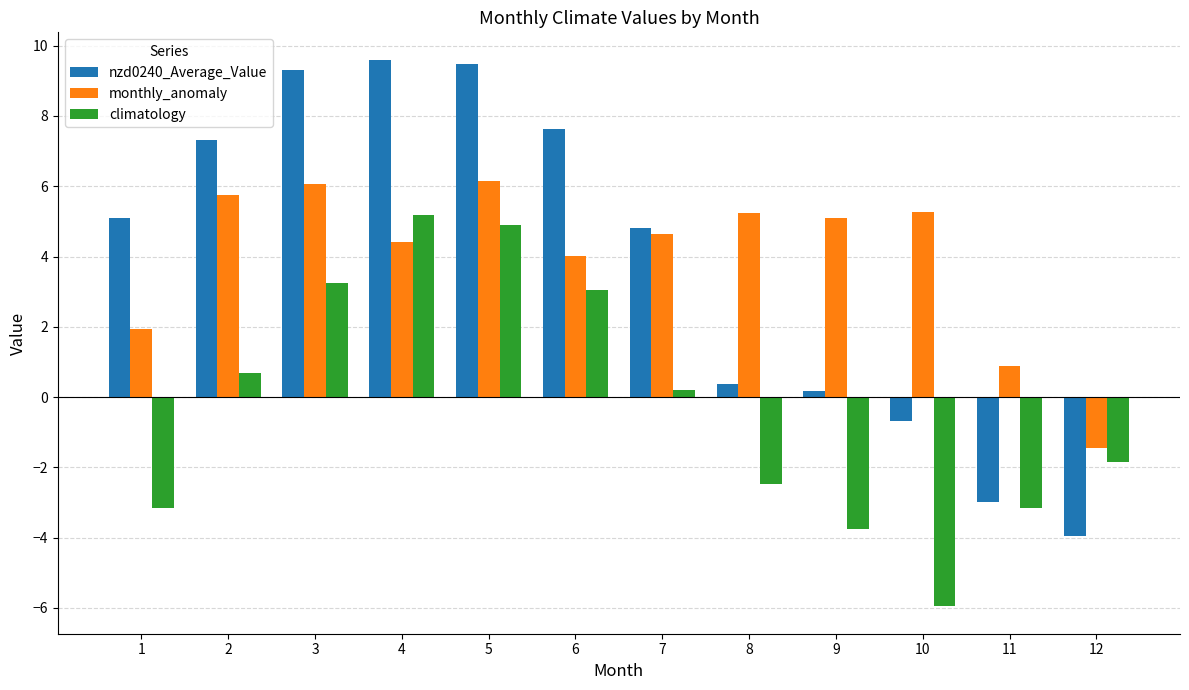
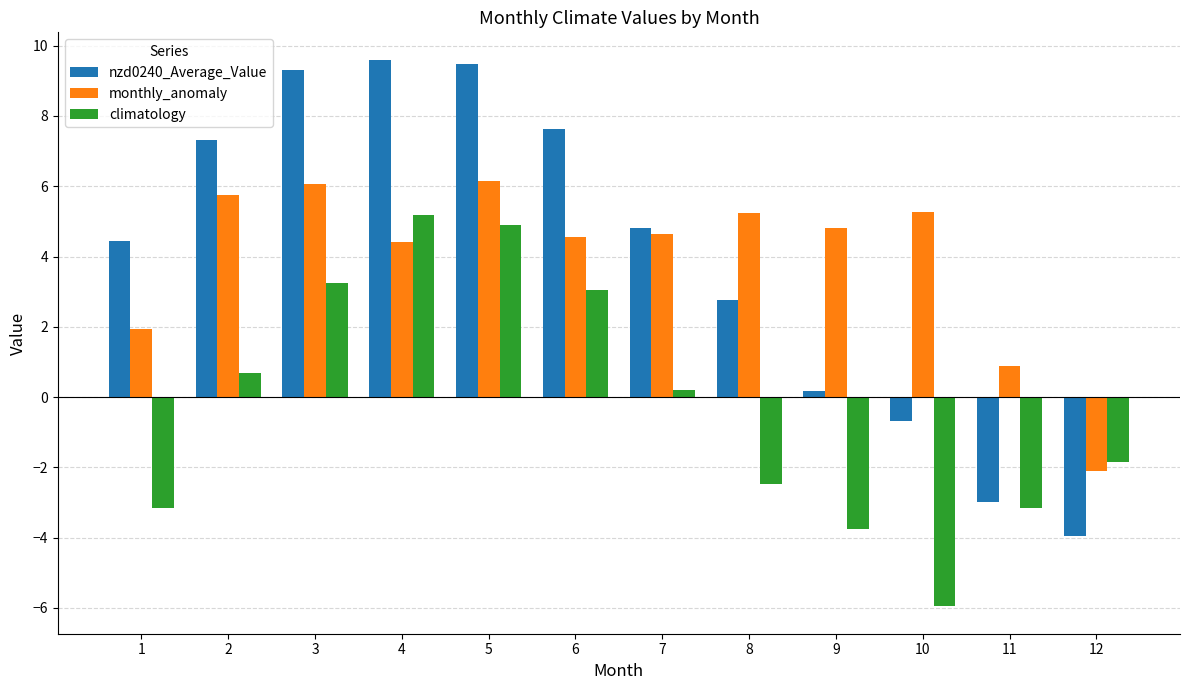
  {
    "nzd0240_Average_Value": {
-     "1": 5.1,
+     "1": 4.5,
      "2": 7.3,
      "3": 9.3,
      "4": 9.6,
      "5": 9.5,
      "6": 7.6,
      "7": 4.8,
-     "8": 0.4,
+     "8": 2.8,
      "9": 0.2,
      "10": -0.7,
      "11": -3.0,
      "12": -4.0
    },
    "monthly_anomaly": {
      "1": 1.9,
      "2": 5.8,
      "3": 6.1,
      "4": 4.4,
      "5": 6.2,
-     "6": 4.0,
+     "6": 4.6,
      "7": 4.6,
      "8": 5.2,
-     "9": 5.1,
+     "9": 4.8,
      "10": 5.3,
      "11": 0.9,
-     "12": -1.5
+     "12": -2.1
    },
    "climatology": {
      "1": -3.1,
      "2": 0.7,
      "3": 3.2,
      "4": 5.2,
      "5": 4.9,
      "6": 3.1,
      "7": 0.2,
      "8": -2.5,
      "9": -3.8,
      "10": -6.0,
      "11": -3.1,
      "12": -1.9
    }
  }
